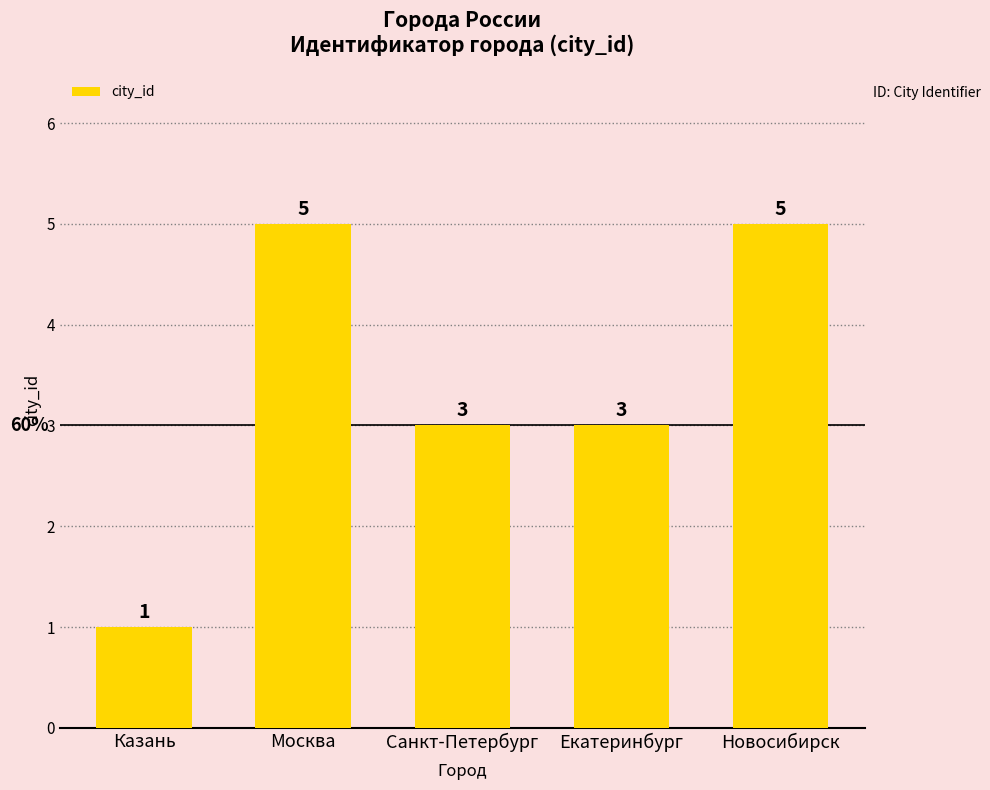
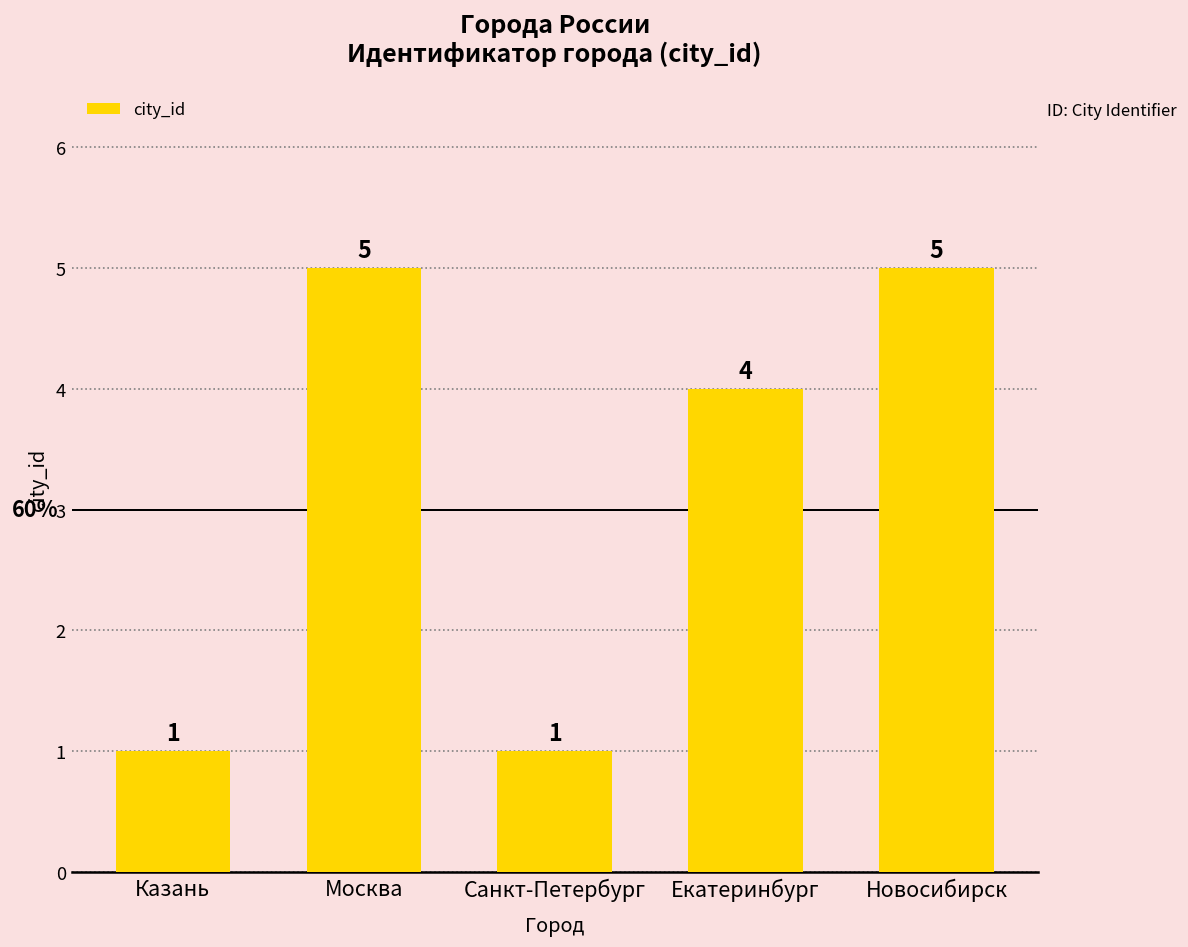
  {
    "Казань": 1,
    "Москва": 5,
-   "Санкт-Петербург": 3,
-   "Екатеринбург": 3,
+   "Санкт-Петербург": 1,
+   "Екатеринбург": 4,
    "Новосибирск": 5
  }
